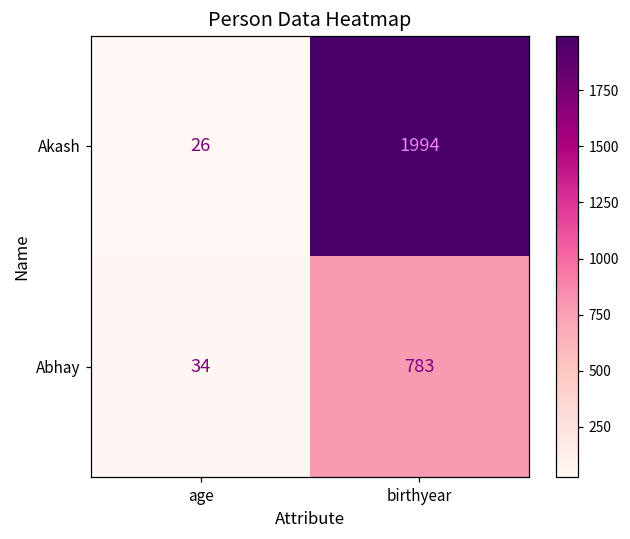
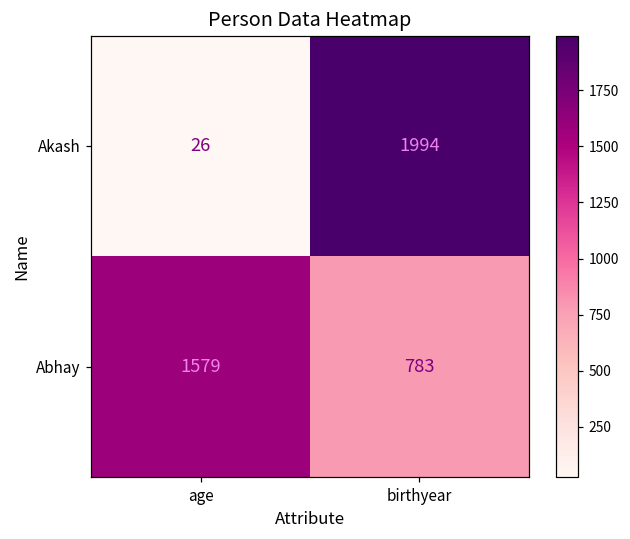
  {
    "Akash": {
      "age": 26,
      "birthyear": 1994
    },
    "Abhay": {
-     "age": 34,
+     "age": 1579,
      "birthyear": 783
    }
  }
